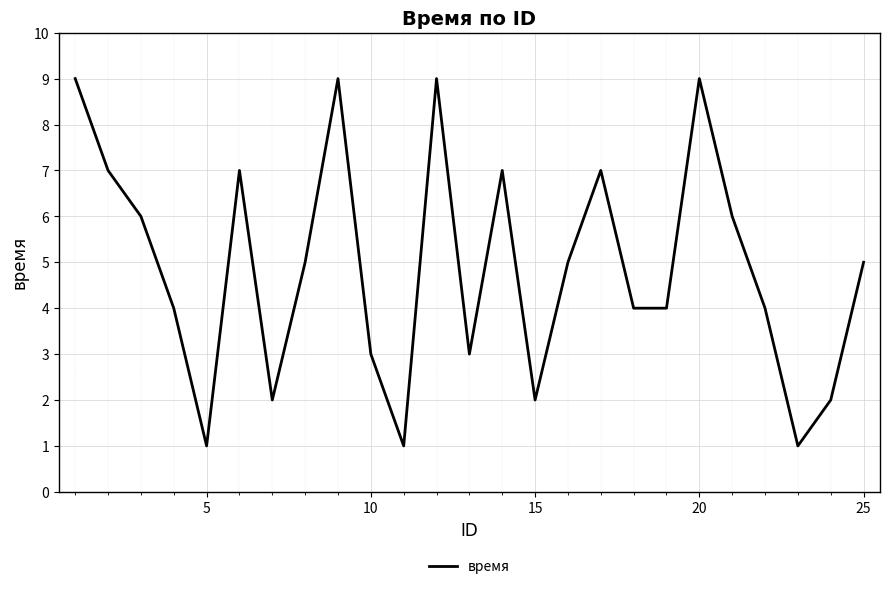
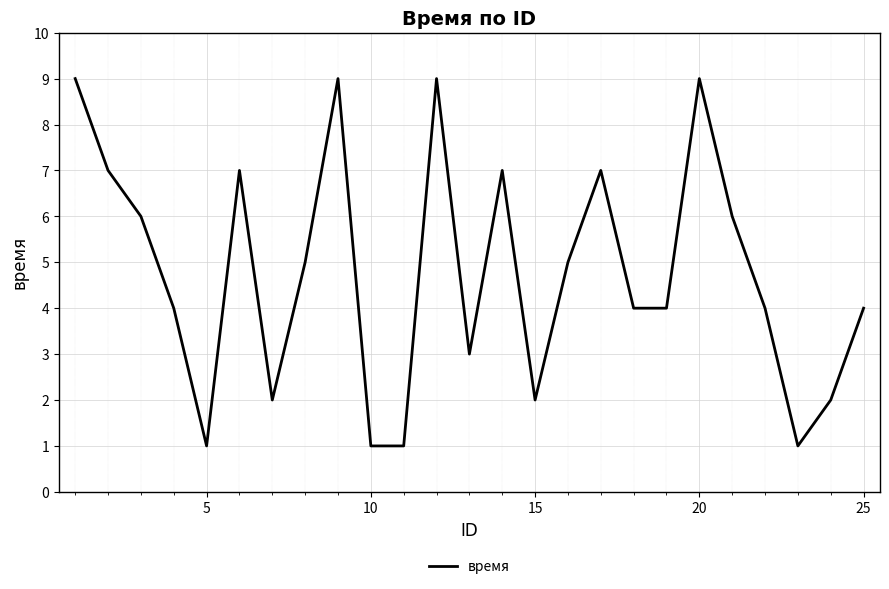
  {
    "5": 1,
-   "10": 3,
+   "10": 1,
    "15": 2,
    "20": 9,
-   "25": 5
+   "25": 4
  }
